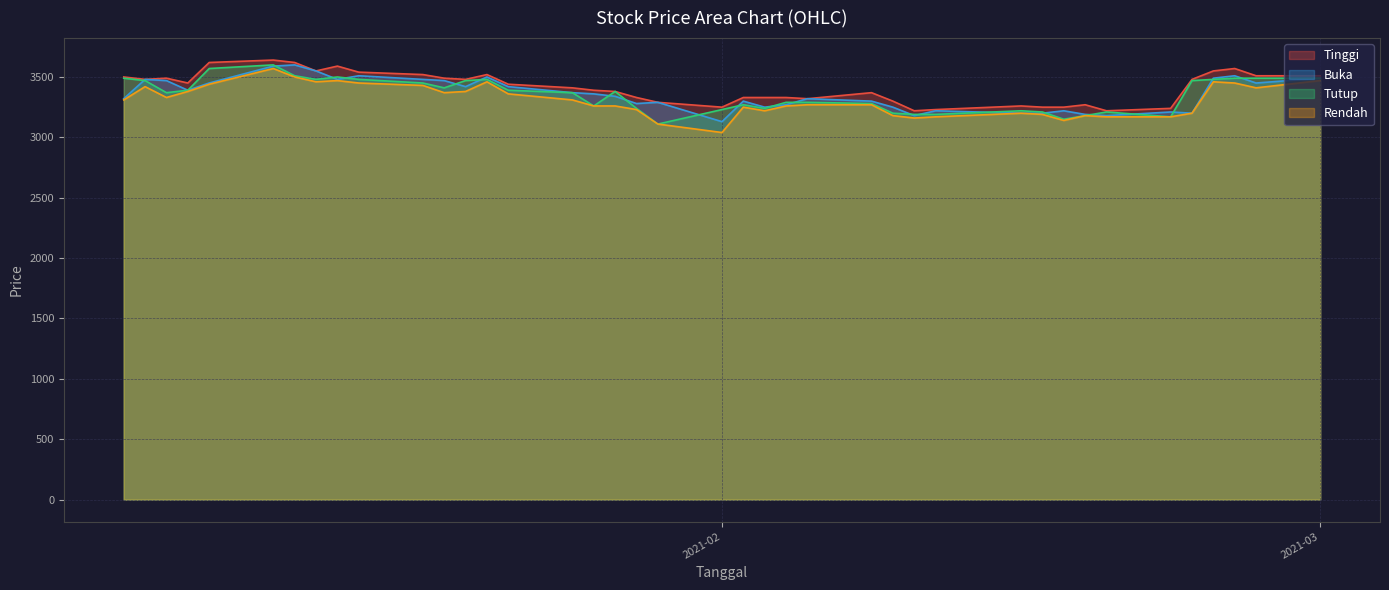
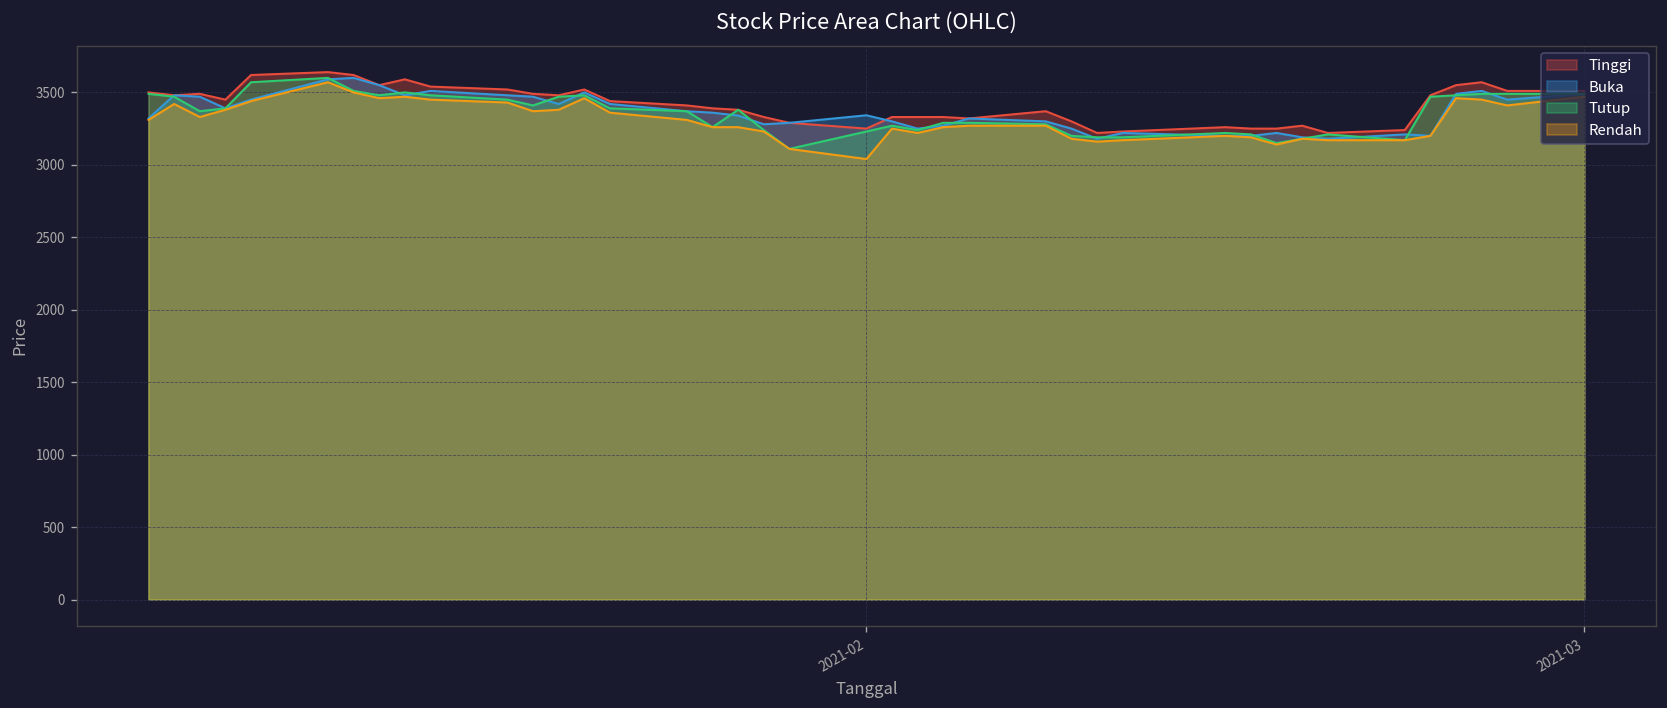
  {
    "Buka": {
-     "2021-02": 3130
+     "2021-02": 3340
    }
  }
